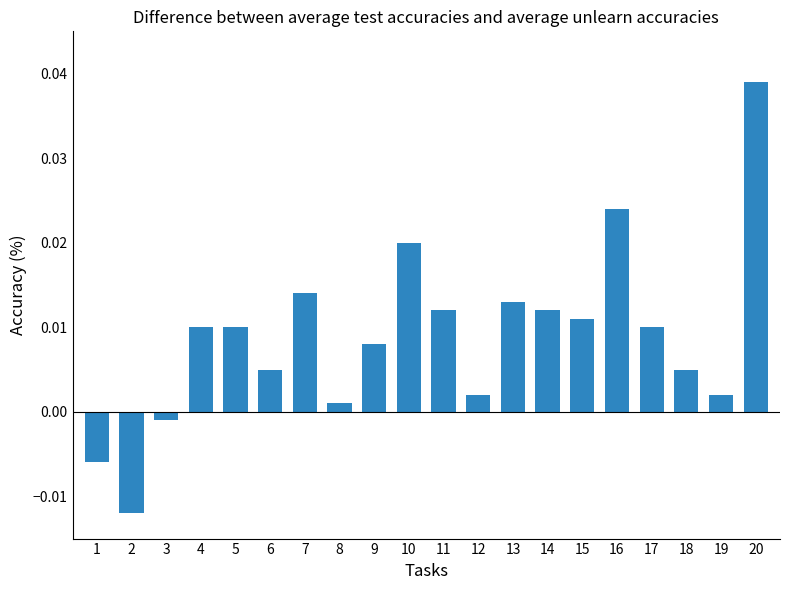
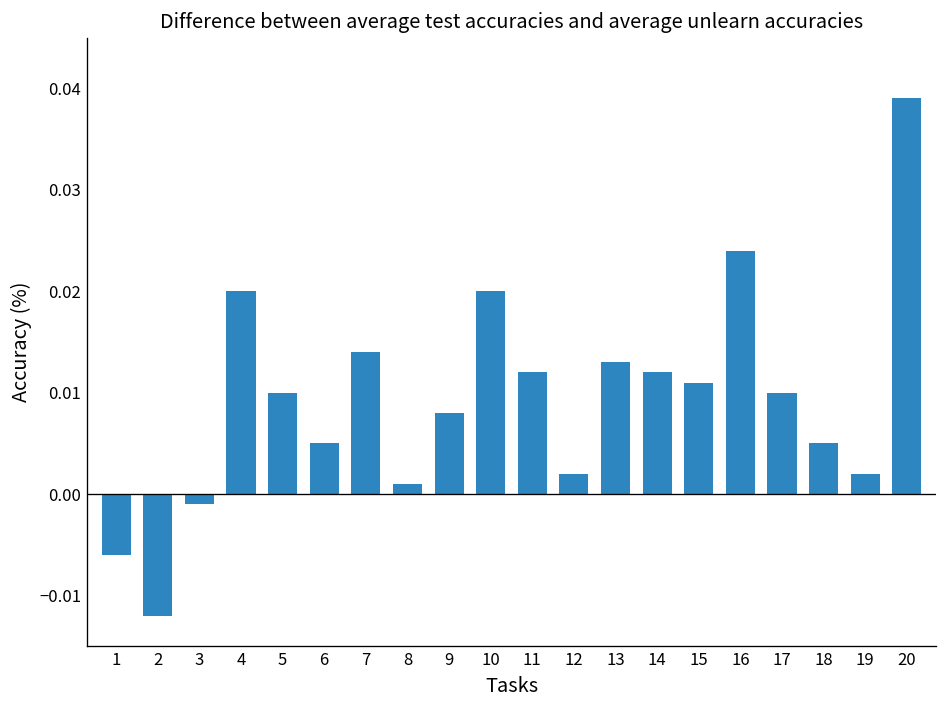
  {
    "1": -0.006,
    "2": -0.012,
    "3": -0.001,
-   "4": 0.01,
+   "4": 0.02,
    "5": 0.01,
    "6": 0.005,
    "7": 0.014,
    "8": 0.001,
    "9": 0.008,
    "10": 0.02,
    "11": 0.012,
    "12": 0.002,
    "13": 0.013,
    "14": 0.012,
    "15": 0.011,
    "16": 0.024,
    "17": 0.01,
    "18": 0.005,
    "19": 0.002,
    "20": 0.039
  }
